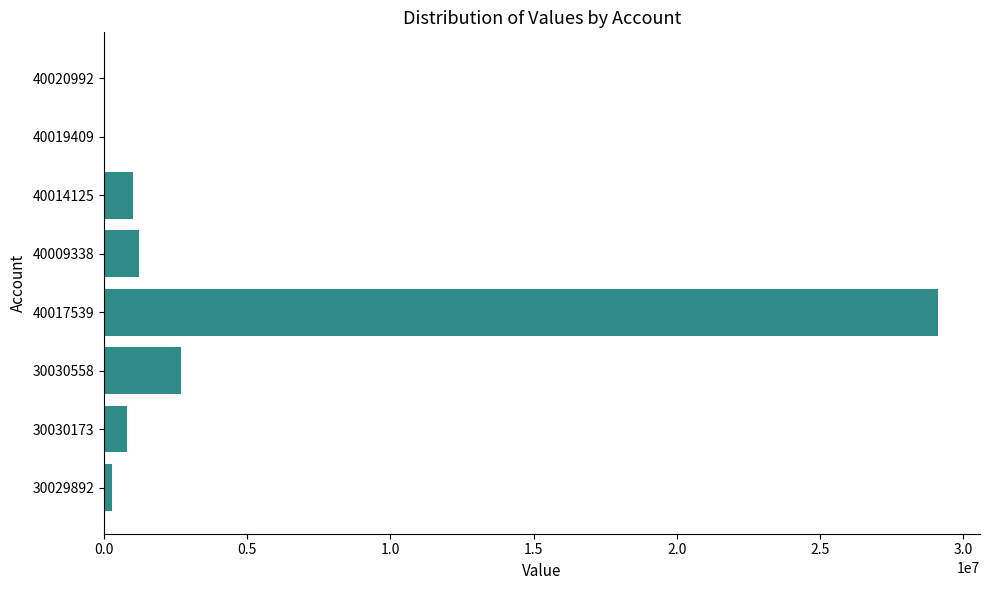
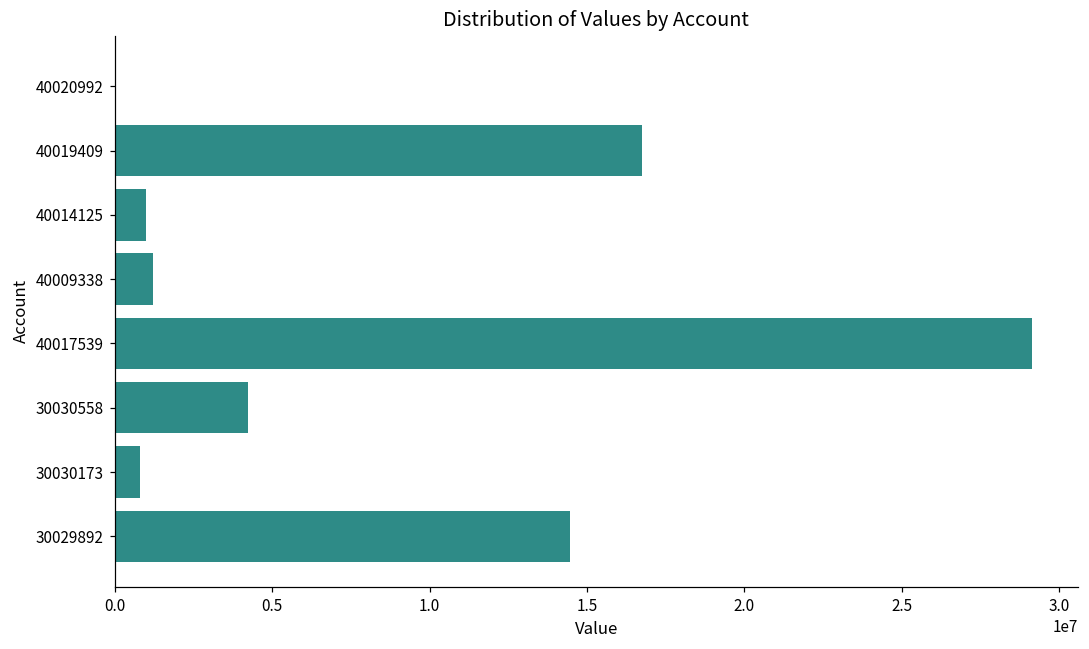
  {
-   "40019409": 0,
+   "40019409": 16700000,
    "40014125": 1000000,
    "40009338": 1200000,
    "40017539": 29100000,
-   "30030558": 2700000,
+   "30030558": 4200000,
    "30030173": 800000,
-   "30029892": 300000
+   "30029892": 14500000
  }
